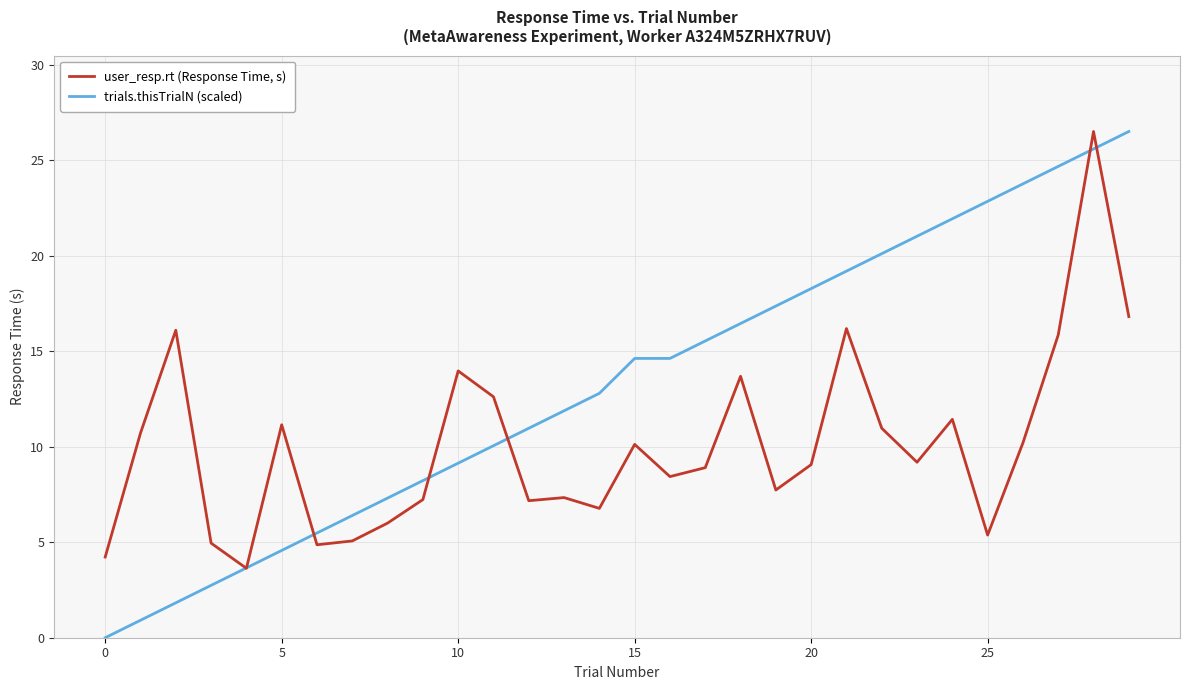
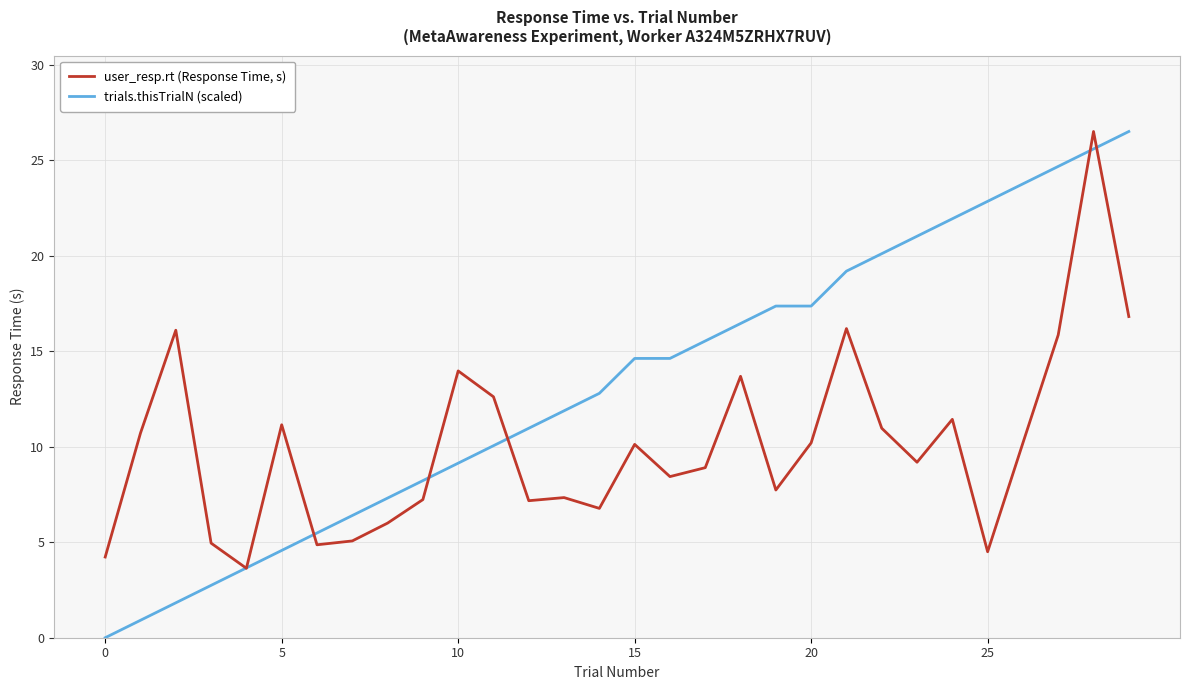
  {
    "user_resp.rt (Response Time, s)": {
      "0": 4.2,
      "5": 11.1,
      "10": 14.0,
      "15": 10.1,
-     "20": 9.1,
-     "25": 5.4
+     "20": 10.2,
+     "25": 4.5
    },
    "trials.thisTrialN (scaled)": {
      "0": 0.0,
      "5": 4.6,
      "10": 9.1,
      "15": 14.6,
-     "20": 18.3,
+     "20": 17.4,
      "25": 22.8
    }
  }
